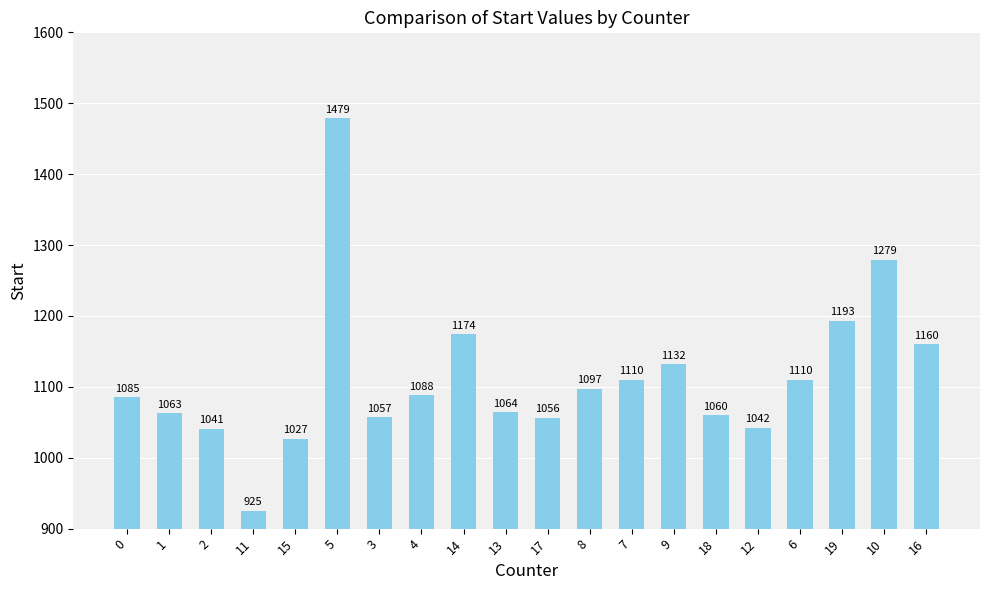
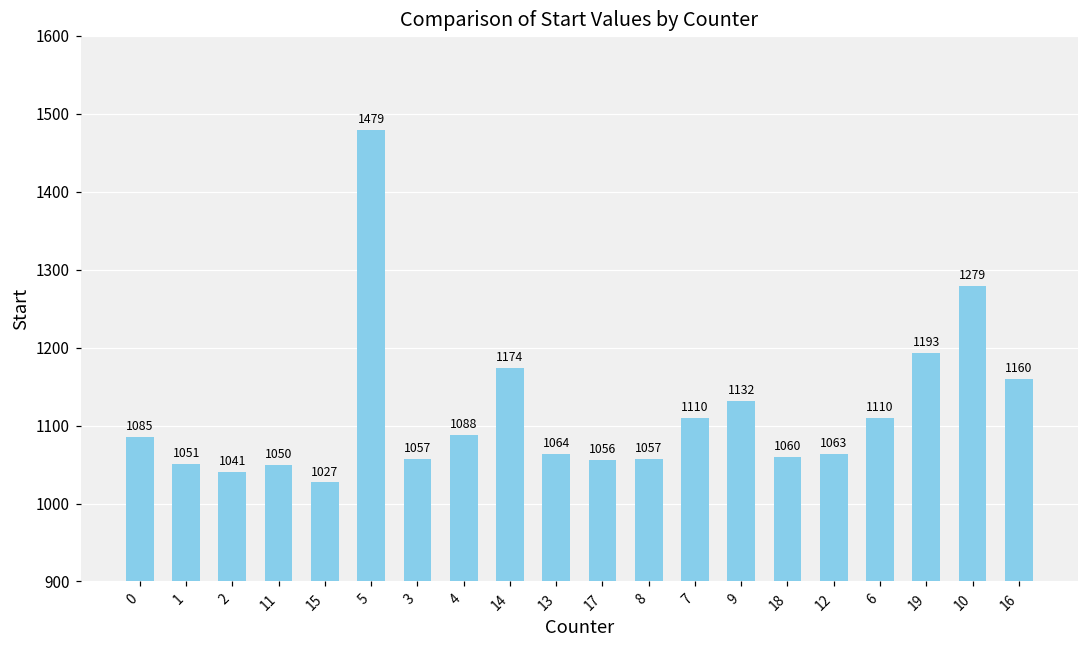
  {
    "0": 1085,
-   "1": 1063,
+   "1": 1051,
    "2": 1041,
-   "11": 925,
+   "11": 1050,
    "15": 1027,
    "5": 1479,
    "3": 1057,
    "4": 1088,
    "14": 1174,
    "13": 1064,
    "17": 1056,
-   "8": 1097,
+   "8": 1057,
    "7": 1110,
    "9": 1132,
    "18": 1060,
-   "12": 1042,
+   "12": 1063,
    "6": 1110,
    "19": 1193,
    "10": 1279,
    "16": 1160
  }
